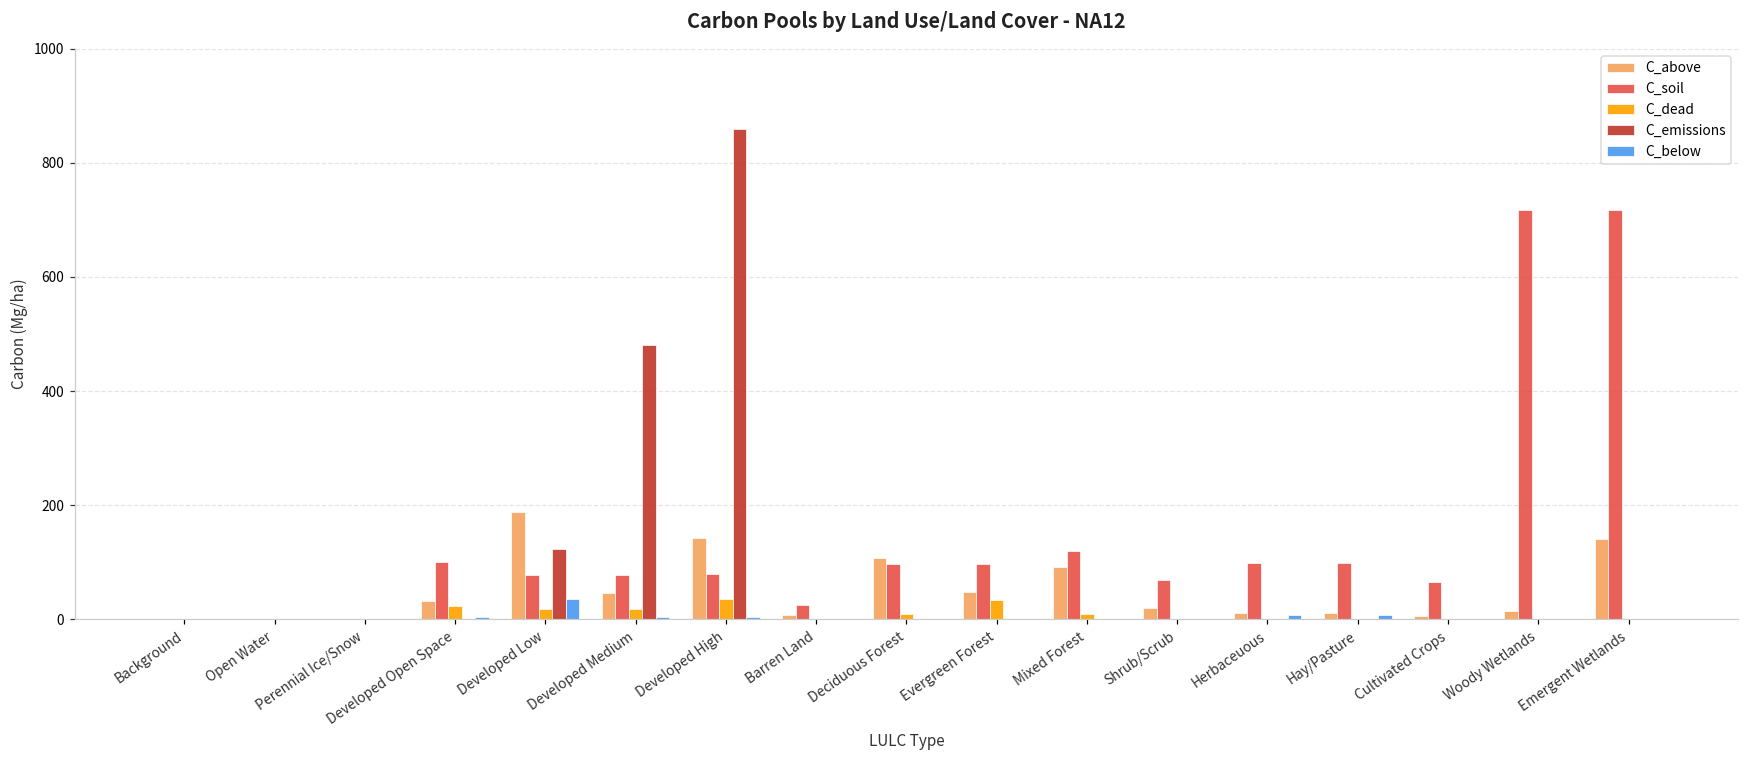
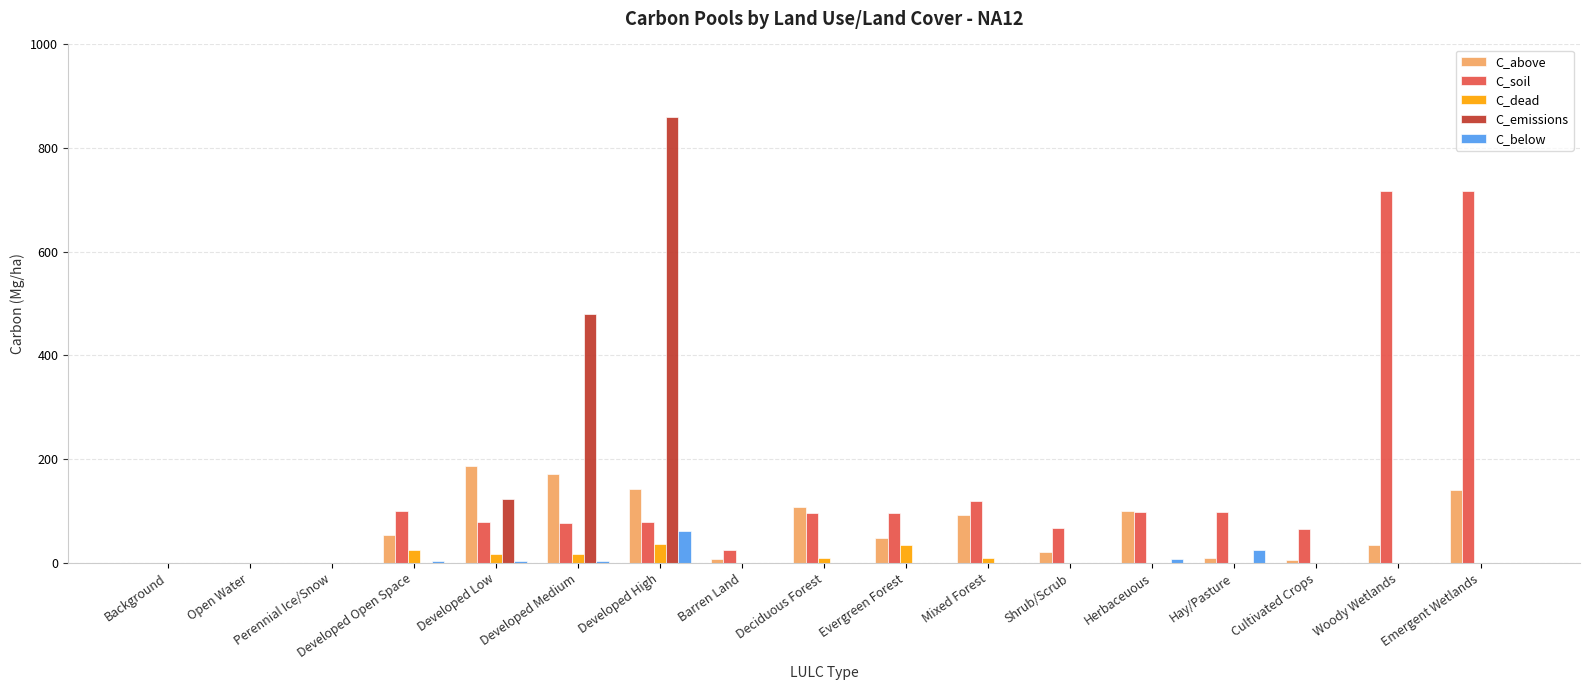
  {
    "C_above": {
      "Background": 0,
      "Open Water": 0,
      "Perennial Ice/Snow": 0,
-     "Developed Open Space": 30,
+     "Developed Open Space": 50,
      "Developed Low": 190,
-     "Developed Medium": 50,
+     "Developed Medium": 170,
      "Developed High": 140,
      "Barren Land": 10,
      "Deciduous Forest": 110,
      "Evergreen Forest": 50,
      "Mixed Forest": 90,
      "Shrub/Scrub": 20,
-     "Herbaceuous": 10,
+     "Herbaceuous": 100,
      "Hay/Pasture": 10,
-     "Woody Wetlands": 10,
+     "Woody Wetlands": 30,
      "Emergent Wetlands": 140
    },
    "C_dead": {
      "Background": 0,
      "Open Water": 0,
      "Perennial Ice/Snow": 0,
      "Developed Open Space": 20,
      "Developed Low": 20,
      "Developed Medium": 20,
      "Developed High": 40,
      "Barren Land": 0,
      "Deciduous Forest": 10,
      "Evergreen Forest": 30,
      "Mixed Forest": 10,
      "Shrub/Scrub": 0,
      "Herbaceuous": 0,
      "Hay/Pasture": 0,
      "Cultivated Crops": 0,
      "Woody Wetlands": 0,
      "Emergent Wetlands": 0
    },
    "C_below": {
      "Background": 0,
      "Open Water": 0,
      "Perennial Ice/Snow": 0,
-     "Developed Low": 30,
-     "Developed High": 0,
+     "Developed Low": 0,
+     "Developed High": 60,
      "Barren Land": 0,
      "Deciduous Forest": 0,
      "Evergreen Forest": 0,
      "Mixed Forest": 0,
      "Shrub/Scrub": 0,
      "Herbaceuous": 10,
-     "Hay/Pasture": 10,
+     "Hay/Pasture": 30,
      "Cultivated Crops": 0,
      "Woody Wetlands": 0,
      "Emergent Wetlands": 0
    }
  }
